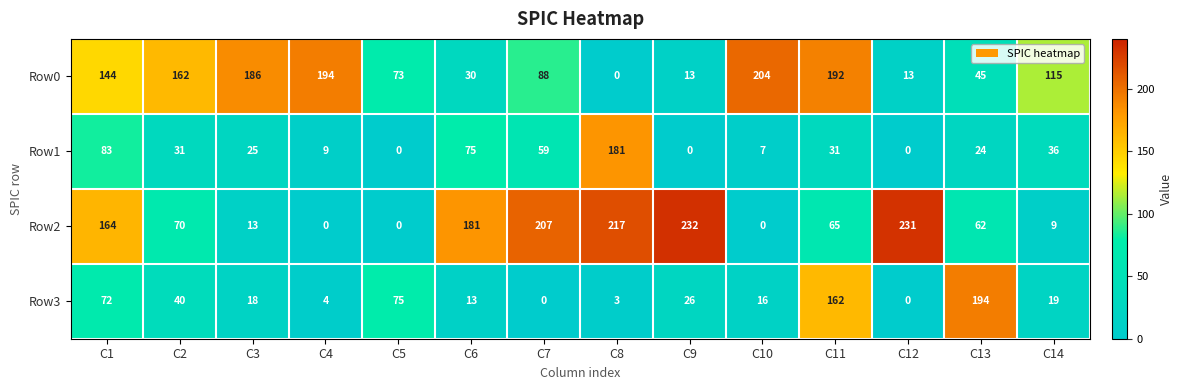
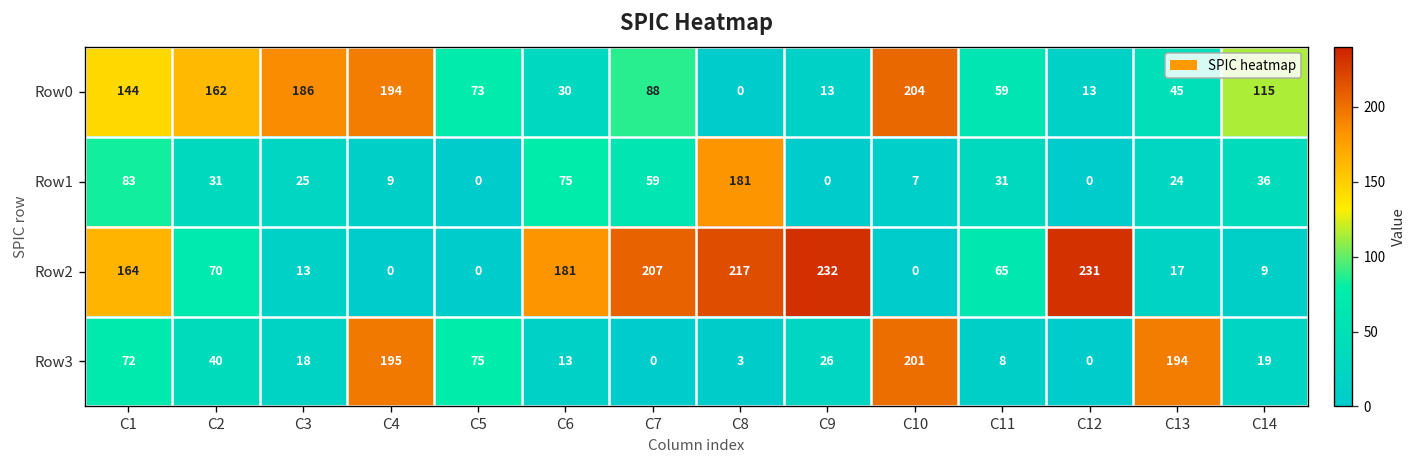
  {
    "Row0": {
      "C1": 144,
      "C2": 162,
      "C3": 186,
      "C4": 194,
      "C5": 73,
      "C6": 30,
      "C7": 88,
      "C8": 0,
      "C9": 13,
      "C10": 204,
-     "C11": 192,
+     "C11": 59,
      "C12": 13,
      "C13": 45,
      "C14": 115
    },
    "Row1": {
      "C1": 83,
      "C2": 31,
      "C3": 25,
      "C4": 9,
      "C5": 0,
      "C6": 75,
      "C7": 59,
      "C8": 181,
      "C9": 0,
      "C10": 7,
      "C11": 31,
      "C12": 0,
      "C13": 24,
      "C14": 36
    },
    "Row2": {
      "C1": 164,
      "C2": 70,
      "C3": 13,
      "C4": 0,
      "C5": 0,
      "C6": 181,
      "C7": 207,
      "C8": 217,
      "C9": 232,
      "C10": 0,
      "C11": 65,
      "C12": 231,
-     "C13": 62,
+     "C13": 17,
      "C14": 9
    },
    "Row3": {
      "C1": 72,
      "C2": 40,
      "C3": 18,
-     "C4": 4,
+     "C4": 195,
      "C5": 75,
      "C6": 13,
      "C7": 0,
      "C8": 3,
      "C9": 26,
-     "C10": 16,
-     "C11": 162,
+     "C10": 201,
+     "C11": 8,
      "C12": 0,
      "C13": 194,
      "C14": 19
    }
  }
